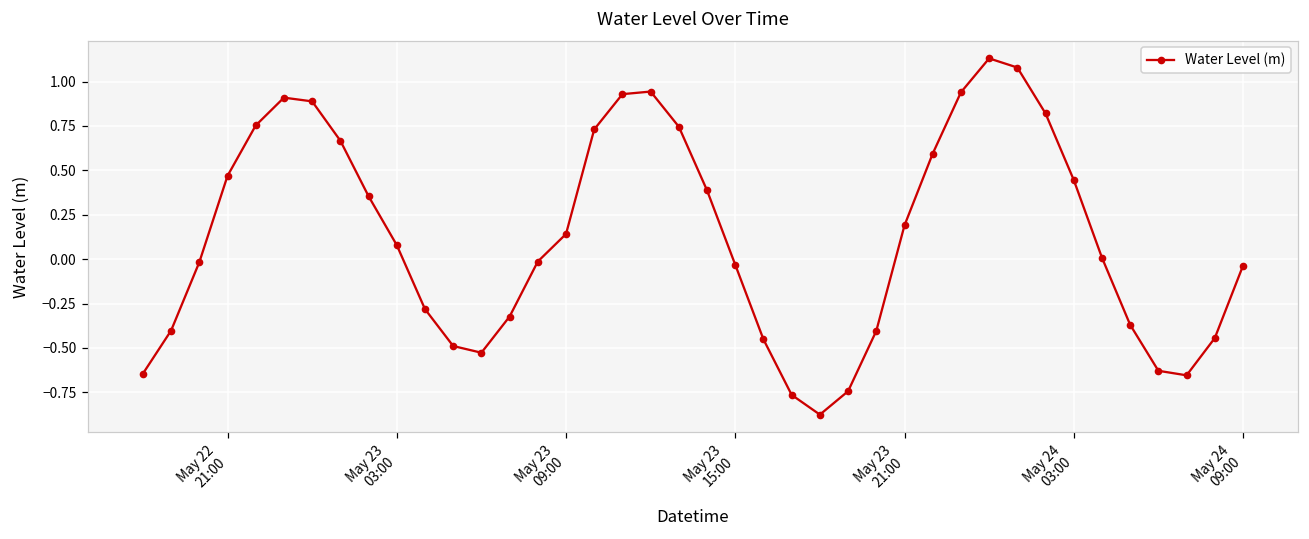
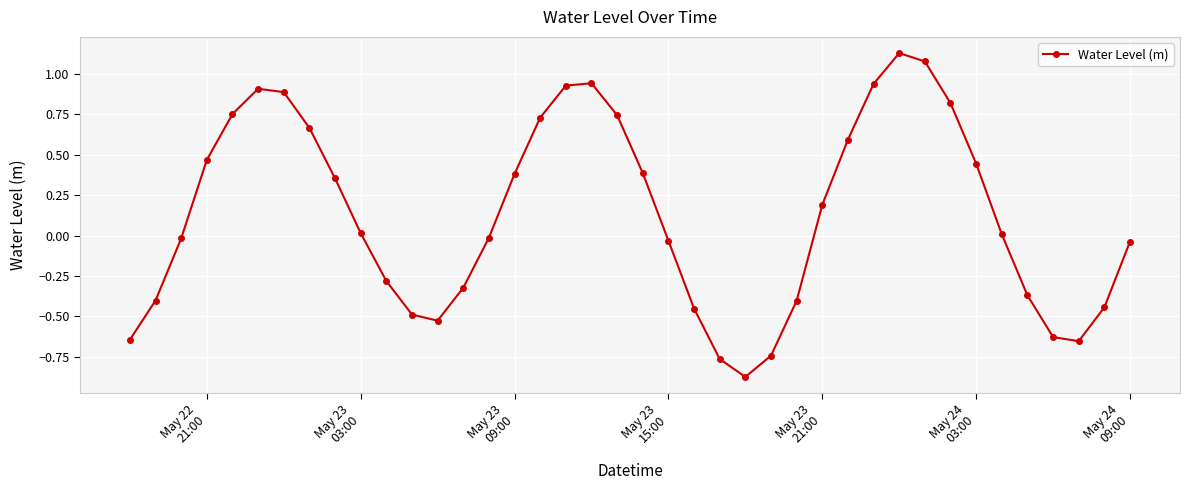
  {
    "May 22 21:00": 0.47,
-   "May 23 03:00": 0.08,
-   "May 23 09:00": 0.14,
+   "May 23 03:00": 0.02,
+   "May 23 09:00": 0.38,
    "May 23 15:00": -0.03,
    "May 23 21:00": 0.19,
    "May 24 03:00": 0.45,
    "May 24 09:00": -0.04
  }
